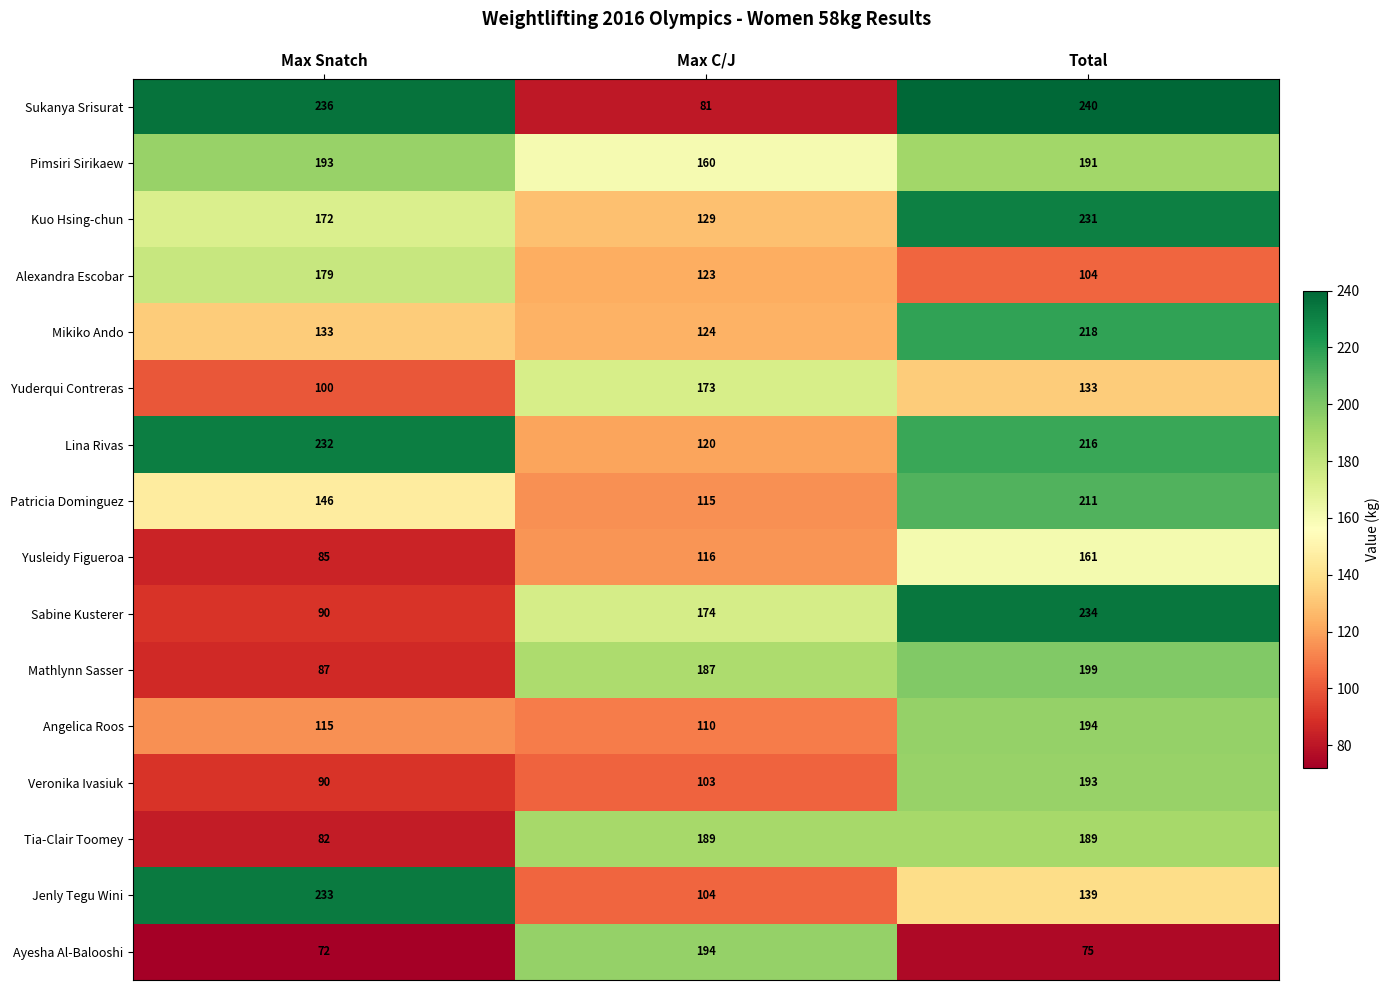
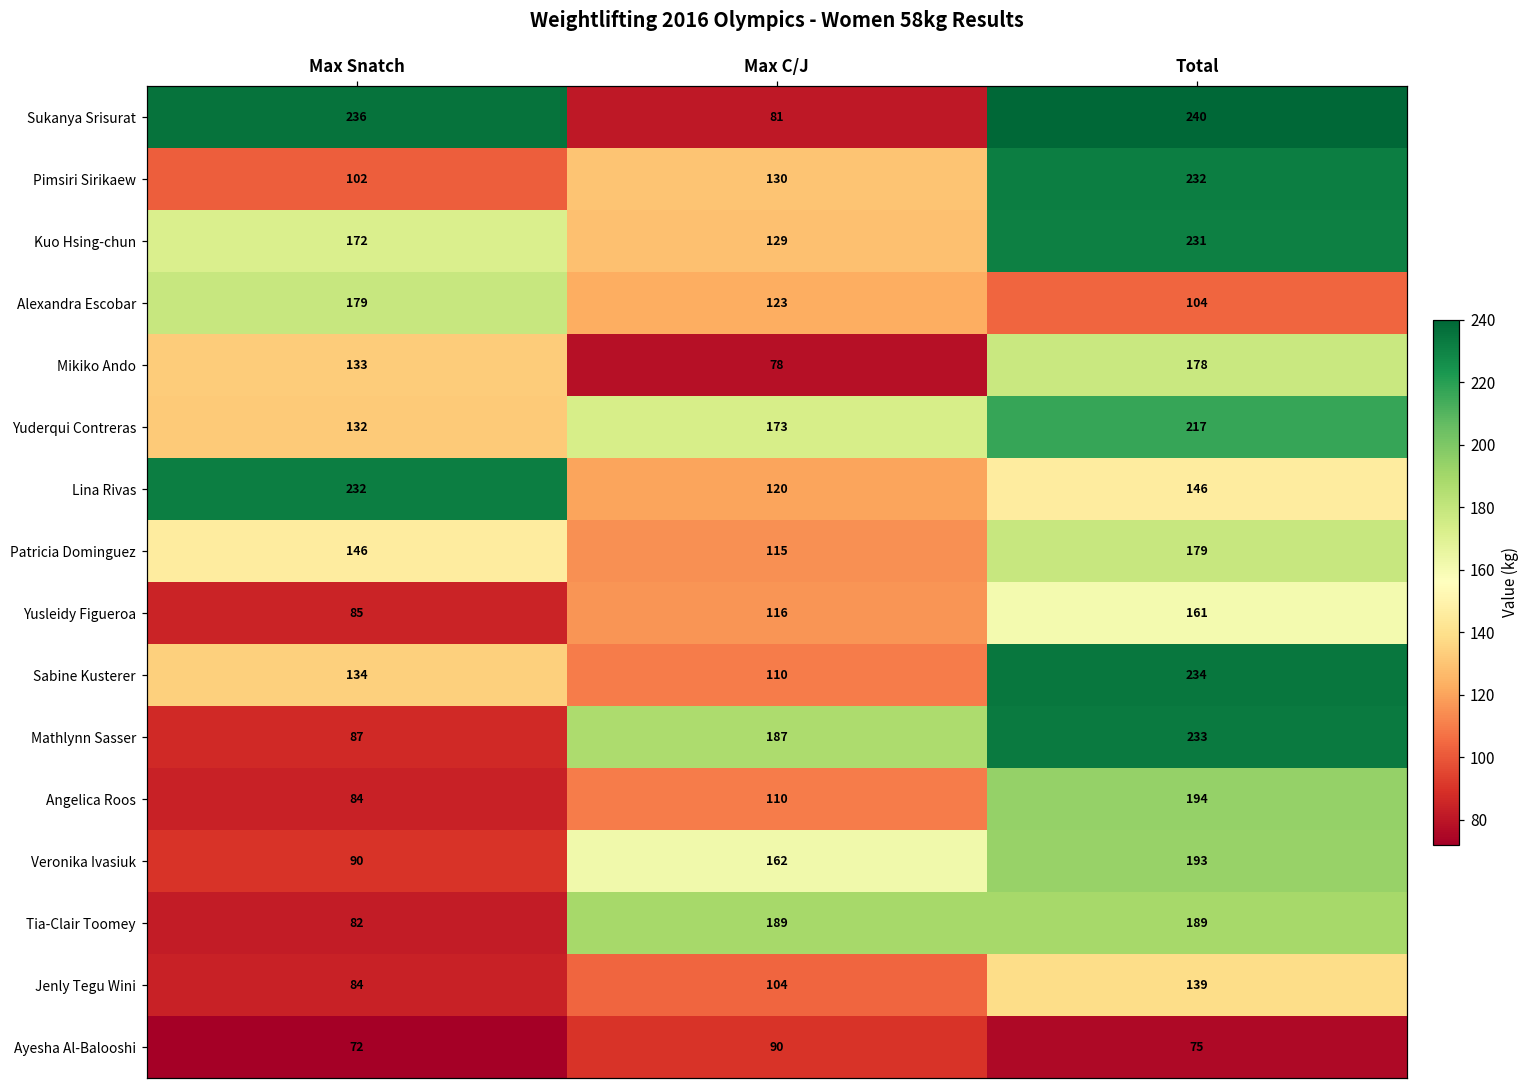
  {
    "Sukanya Srisurat": {
      "Max Snatch": 236,
      "Max C/J": 81,
      "Total": 240
    },
    "Pimsiri Sirikaew": {
-     "Max Snatch": 193,
-     "Max C/J": 160,
-     "Total": 191
+     "Max Snatch": 102,
+     "Max C/J": 130,
+     "Total": 232
    },
    "Kuo Hsing-chun": {
      "Max Snatch": 172,
      "Max C/J": 129,
      "Total": 231
    },
    "Alexandra Escobar": {
      "Max Snatch": 179,
      "Max C/J": 123,
      "Total": 104
    },
    "Mikiko Ando": {
      "Max Snatch": 133,
-     "Max C/J": 124,
-     "Total": 218
+     "Max C/J": 78,
+     "Total": 178
    },
    "Yuderqui Contreras": {
-     "Max Snatch": 100,
+     "Max Snatch": 132,
      "Max C/J": 173,
-     "Total": 133
+     "Total": 217
    },
    "Lina Rivas": {
      "Max Snatch": 232,
      "Max C/J": 120,
-     "Total": 216
+     "Total": 146
    },
    "Patricia Dominguez": {
      "Max Snatch": 146,
      "Max C/J": 115,
-     "Total": 211
+     "Total": 179
    },
    "Yusleidy Figueroa": {
      "Max Snatch": 85,
      "Max C/J": 116,
      "Total": 161
    },
    "Sabine Kusterer": {
-     "Max Snatch": 90,
-     "Max C/J": 174,
+     "Max Snatch": 134,
+     "Max C/J": 110,
      "Total": 234
    },
    "Mathlynn Sasser": {
      "Max Snatch": 87,
      "Max C/J": 187,
-     "Total": 199
+     "Total": 233
    },
    "Angelica Roos": {
-     "Max Snatch": 115,
+     "Max Snatch": 84,
      "Max C/J": 110,
      "Total": 194
    },
    "Veronika Ivasiuk": {
      "Max Snatch": 90,
-     "Max C/J": 103,
+     "Max C/J": 162,
      "Total": 193
    },
    "Tia-Clair Toomey": {
      "Max Snatch": 82,
      "Max C/J": 189,
      "Total": 189
    },
    "Jenly Tegu Wini": {
-     "Max Snatch": 233,
+     "Max Snatch": 84,
      "Max C/J": 104,
      "Total": 139
    },
    "Ayesha Al-Balooshi": {
      "Max Snatch": 72,
-     "Max C/J": 194,
+     "Max C/J": 90,
      "Total": 75
    }
  }
